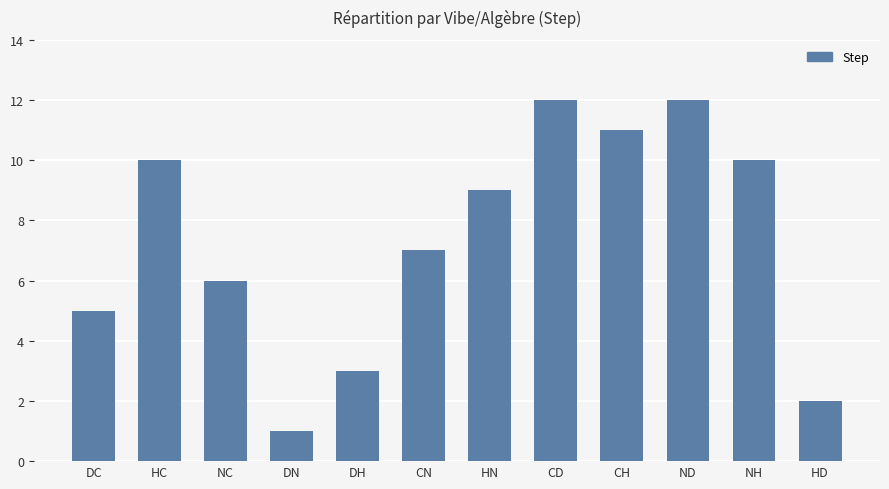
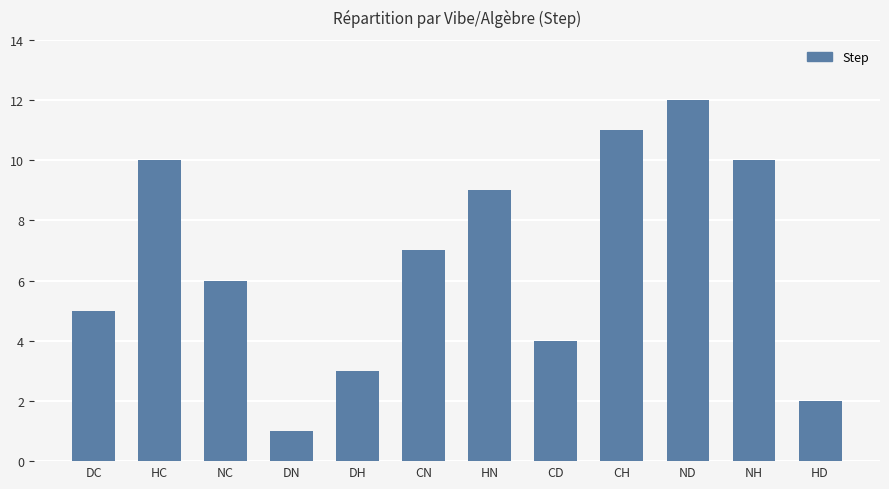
  {
    "DC": 5,
    "HC": 10,
    "NC": 6,
    "DN": 1,
    "DH": 3,
    "CN": 7,
    "HN": 9,
-   "CD": 12,
+   "CD": 4,
    "CH": 11,
    "ND": 12,
    "NH": 10,
    "HD": 2
  }
